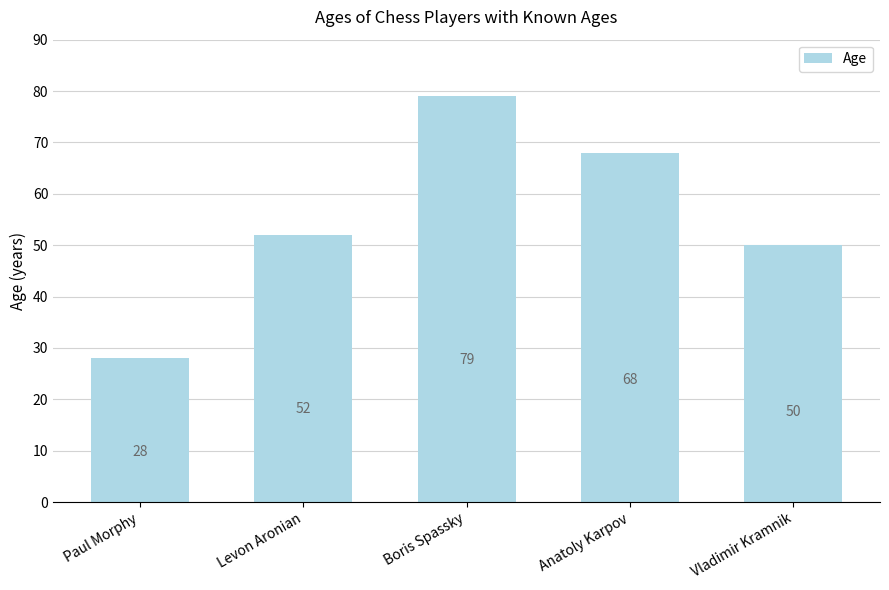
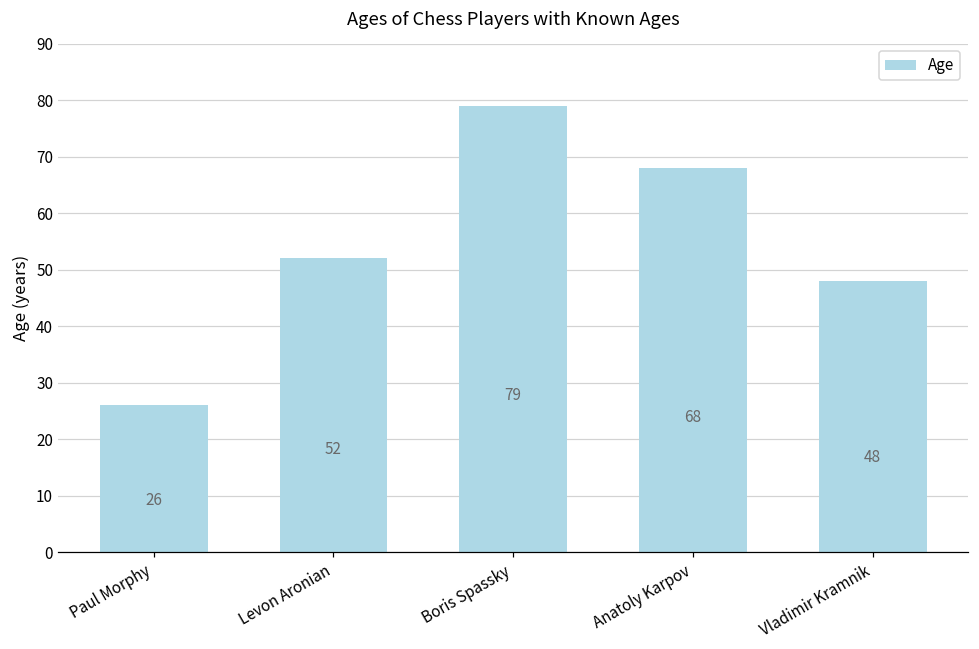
  {
-   "Paul Morphy": 28,
+   "Paul Morphy": 26,
    "Levon Aronian": 52,
    "Boris Spassky": 79,
    "Anatoly Karpov": 68,
-   "Vladimir Kramnik": 50
+   "Vladimir Kramnik": 48
  }
